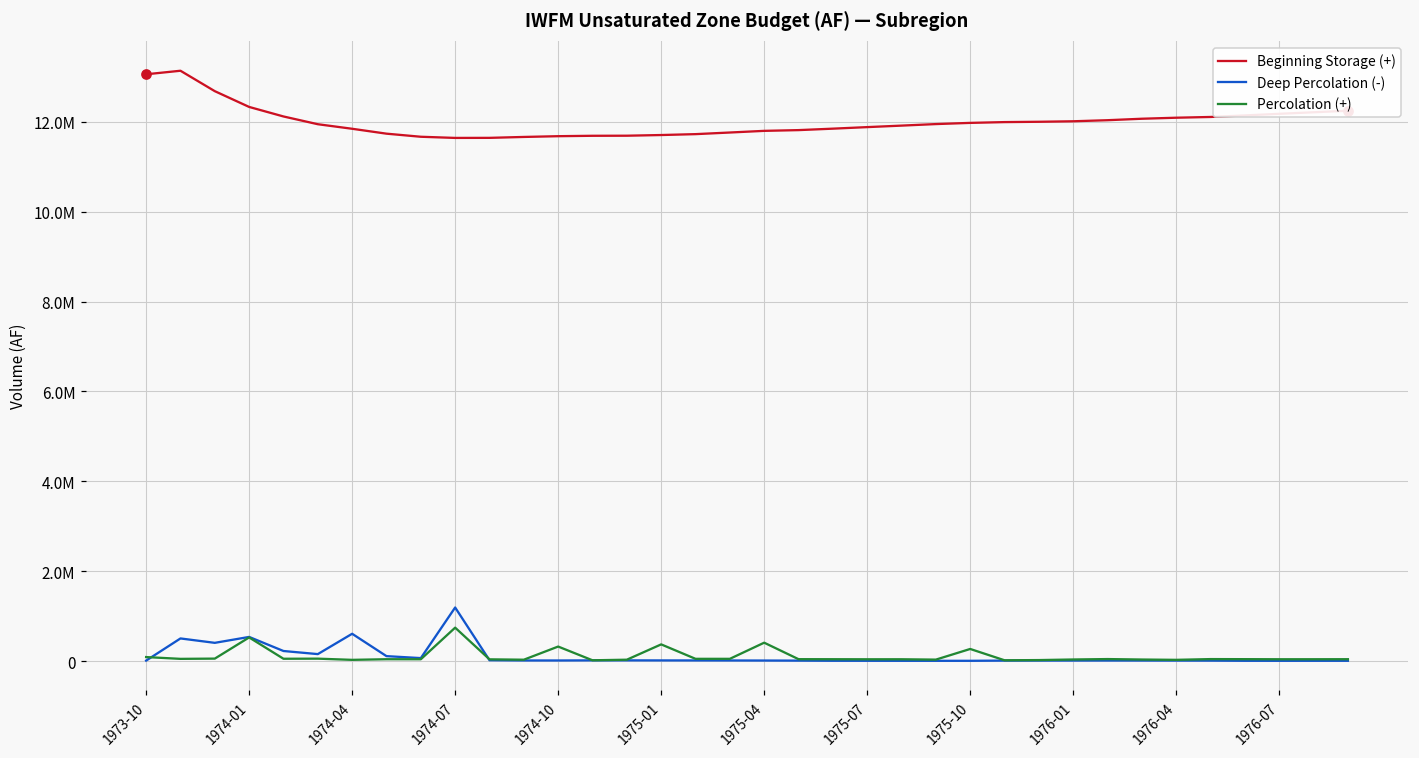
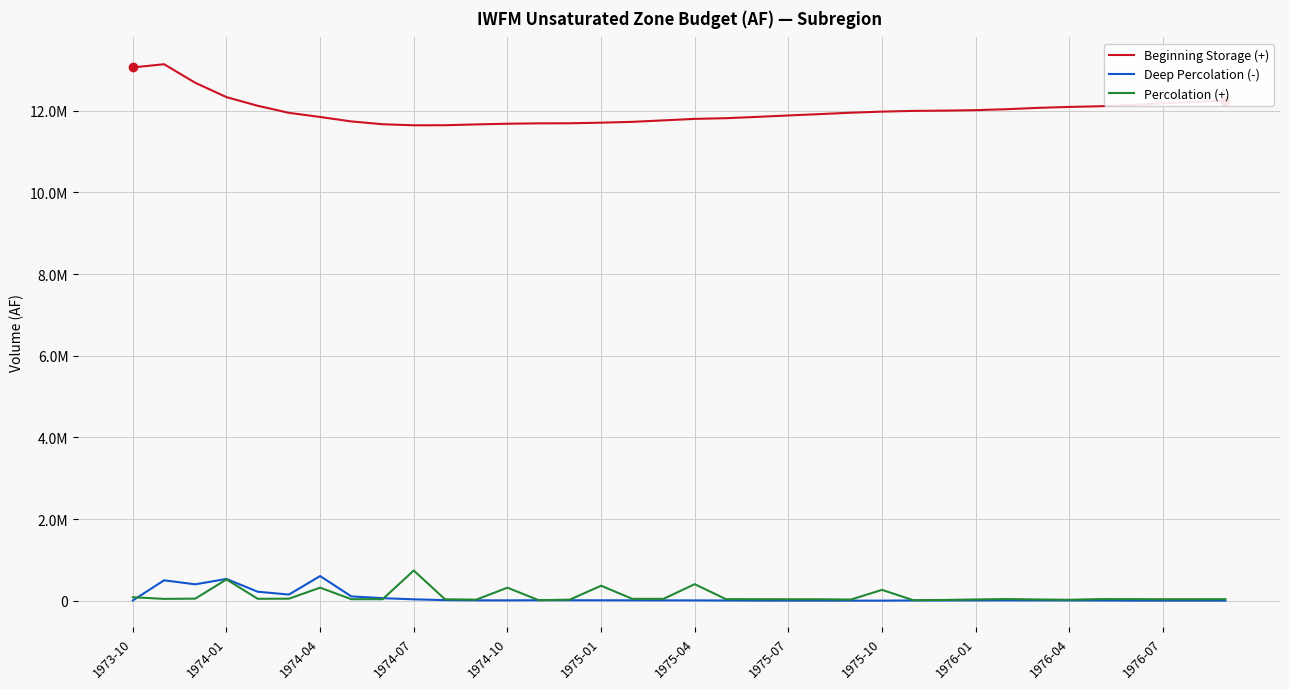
  {
    "Deep Percolation (-)": {
      "1973-10": 0,
      "1974-04": 600000,
-     "1974-07": 1200000,
+     "1974-07": 0,
      "1974-10": 0,
      "1975-01": 0,
      "1975-04": 0,
      "1975-10": 0
    },
    "Percolation (+)": {
      "1973-10": 100000,
-     "1974-04": 0,
+     "1974-04": 300000,
      "1974-07": 700000,
      "1974-10": 300000,
      "1975-01": 400000,
      "1975-04": 400000,
      "1975-10": 300000
    }
  }
